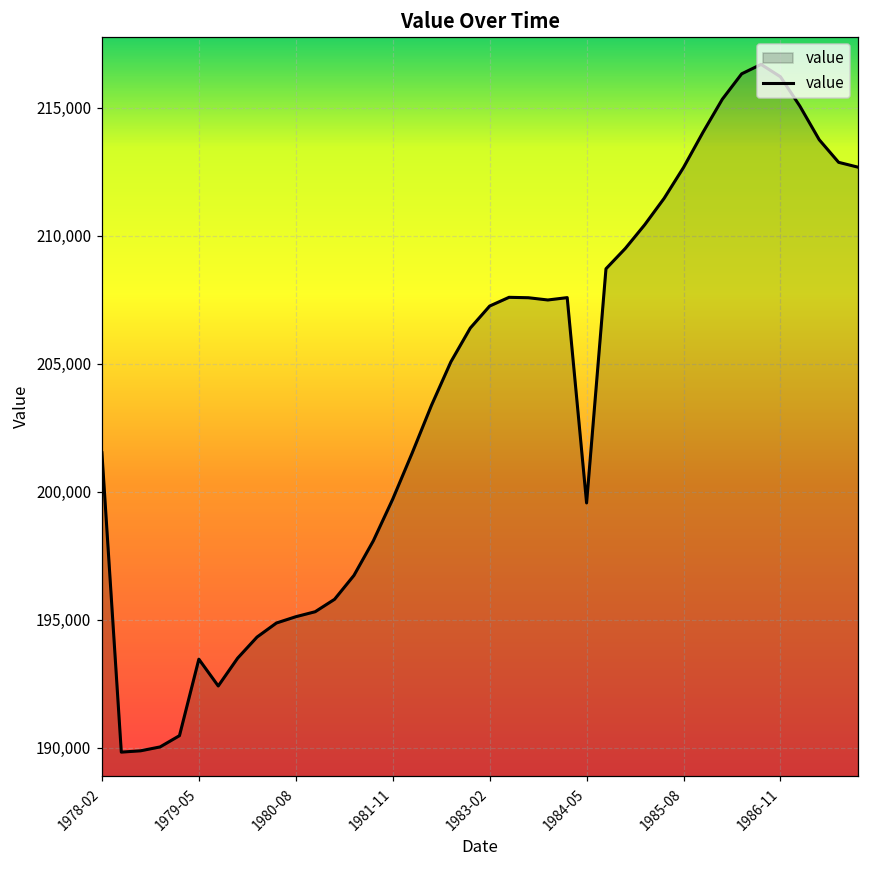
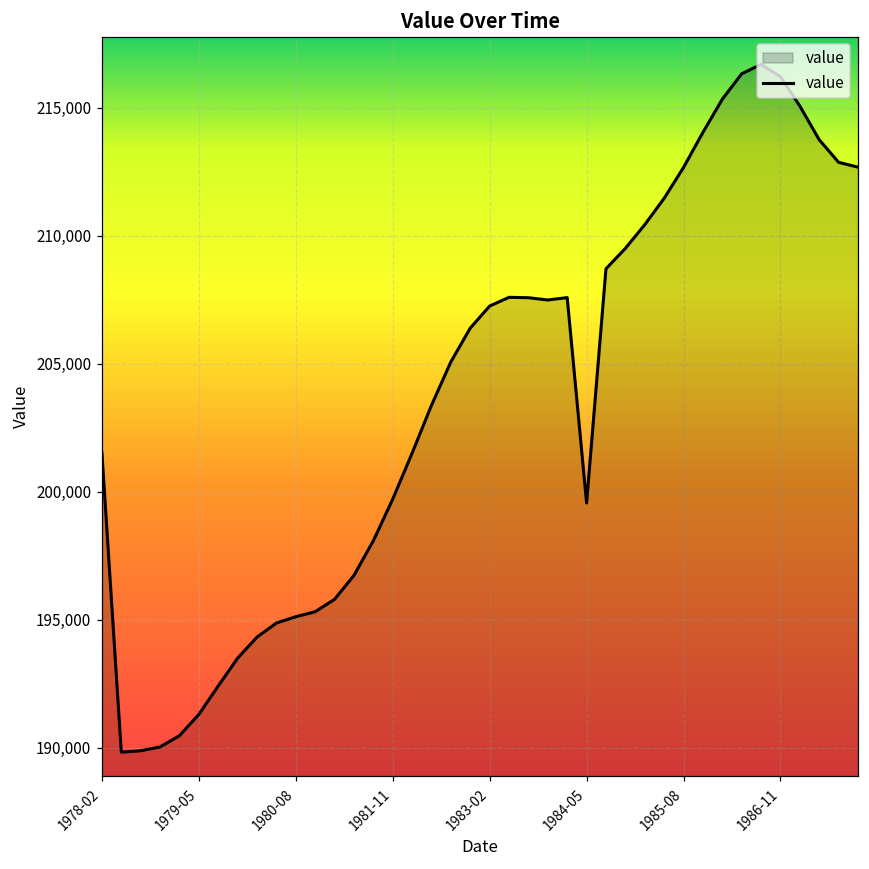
  {
    "1978-02": "201,500",
-   "1979-05": "193,500",
+   "1979-05": "191,300",
    "1980-08": "195,100",
    "1981-11": "199,700",
    "1983-02": "207,300",
    "1984-05": "199,600",
    "1985-08": "212,700"
  }
